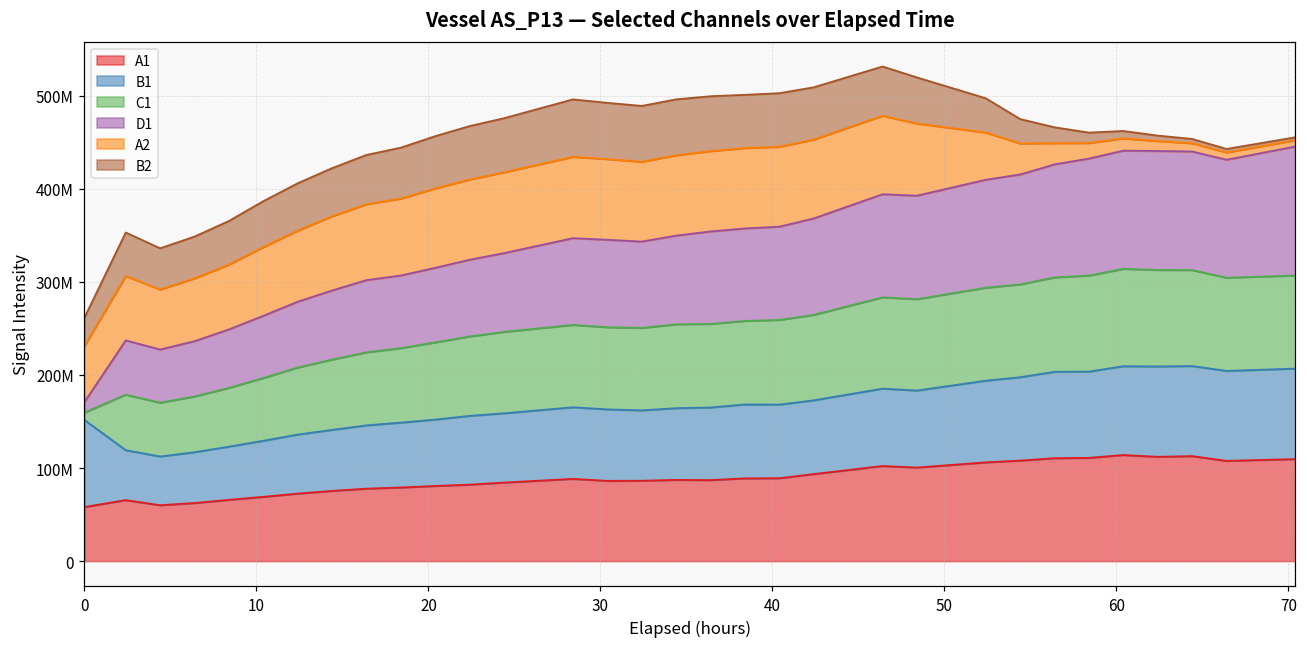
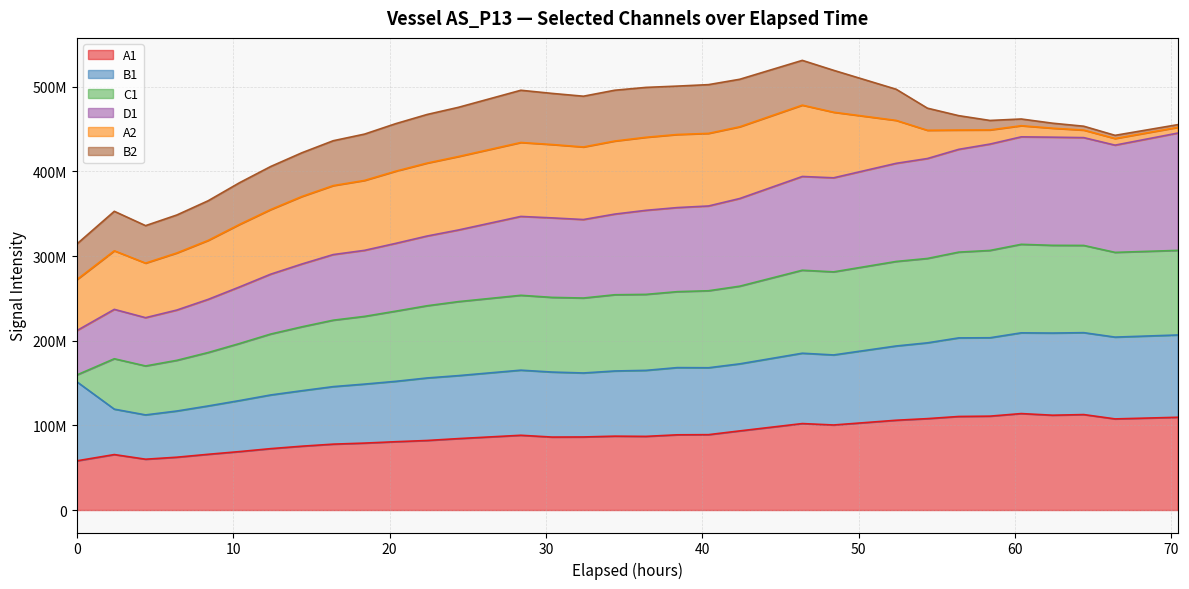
  {
    "A1": {
      "0": 60000000
    },
    "B1": {
      "0": 90000000
    },
    "C1": {
      "0": 10000000
    },
    "D1": {
-     "0": 10000000
+     "0": 50000000
    },
    "A2": {
      "0": 60000000
    },
    "B2": {
-     "0": 30000000
+     "0": 40000000
    }
  }
